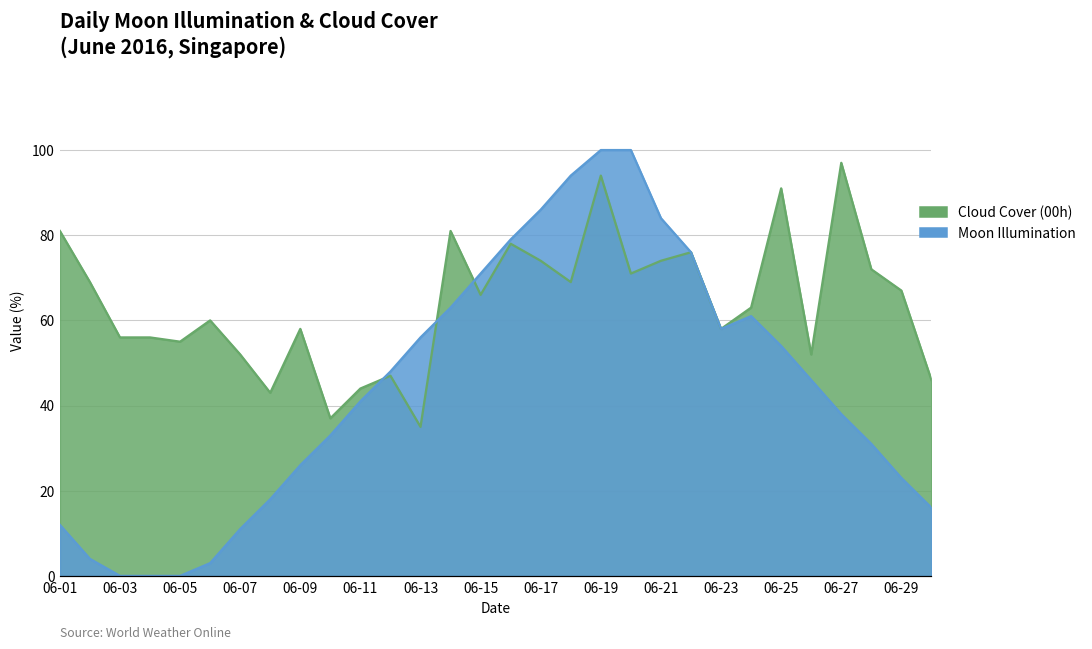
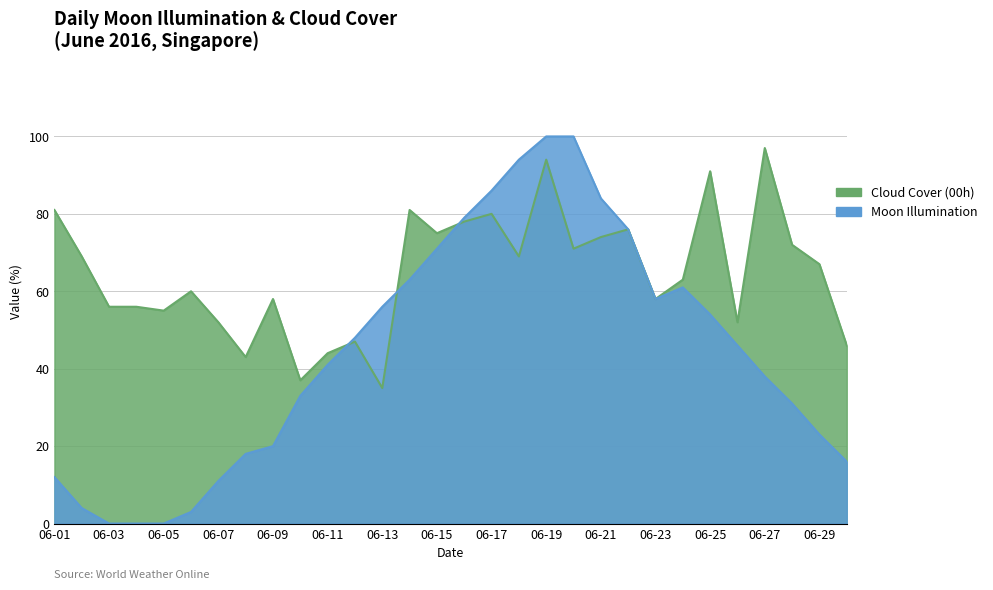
  {
    "Cloud Cover (00h)": {
      "06-01": 81,
      "06-03": 56,
      "06-05": 55,
      "06-07": 52,
      "06-09": 58,
      "06-11": 44,
      "06-13": 35,
-     "06-15": 66,
-     "06-17": 74,
+     "06-15": 75,
+     "06-17": 80,
      "06-19": 94,
      "06-21": 74,
      "06-25": 91,
      "06-27": 97,
      "06-29": 67
    },
    "Moon Illumination": {
      "06-01": 12,
      "06-03": 0,
      "06-05": 0,
      "06-07": 11,
-     "06-09": 26,
+     "06-09": 20,
      "06-11": 41,
      "06-13": 56,
      "06-15": 71,
      "06-17": 86,
      "06-19": 100,
      "06-21": 84,
      "06-25": 54,
      "06-27": 38,
      "06-29": 23
    }
  }
